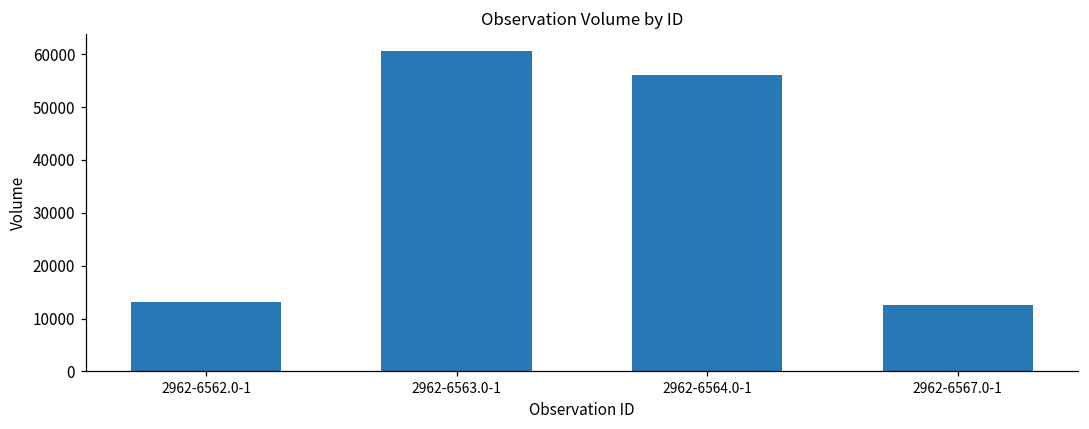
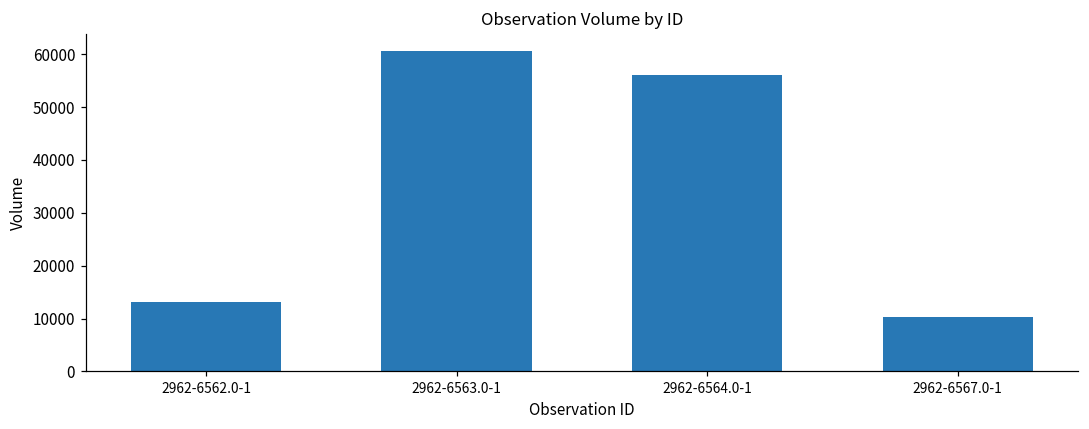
  {
    "2962-6562.0-1": 13000,
    "2962-6563.0-1": 61000,
    "2962-6564.0-1": 56000,
-   "2962-6567.0-1": 13000
+   "2962-6567.0-1": 10000
  }
